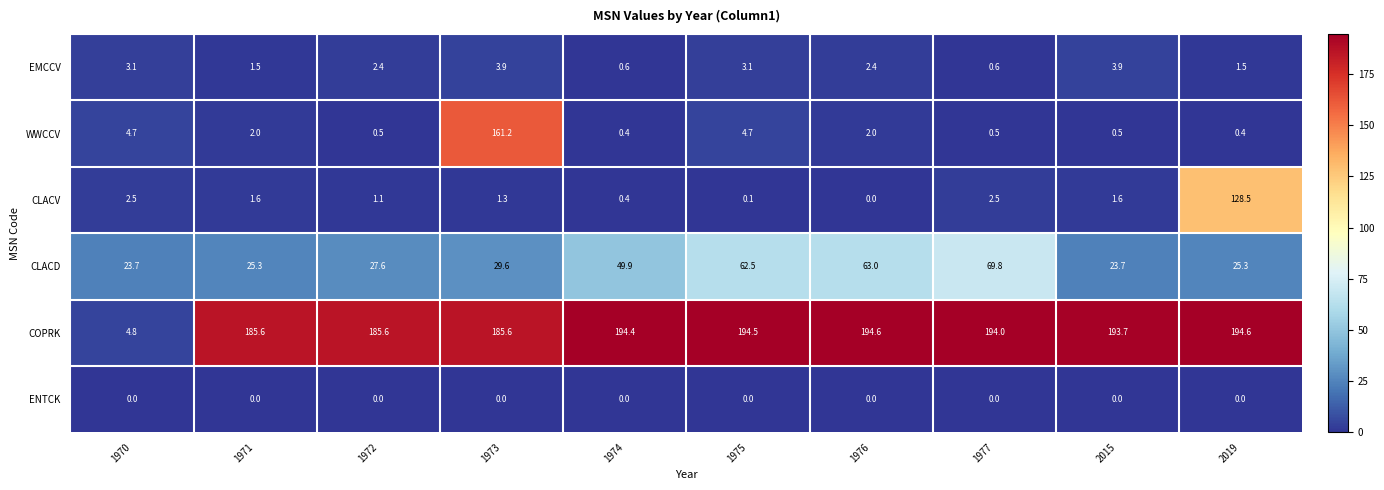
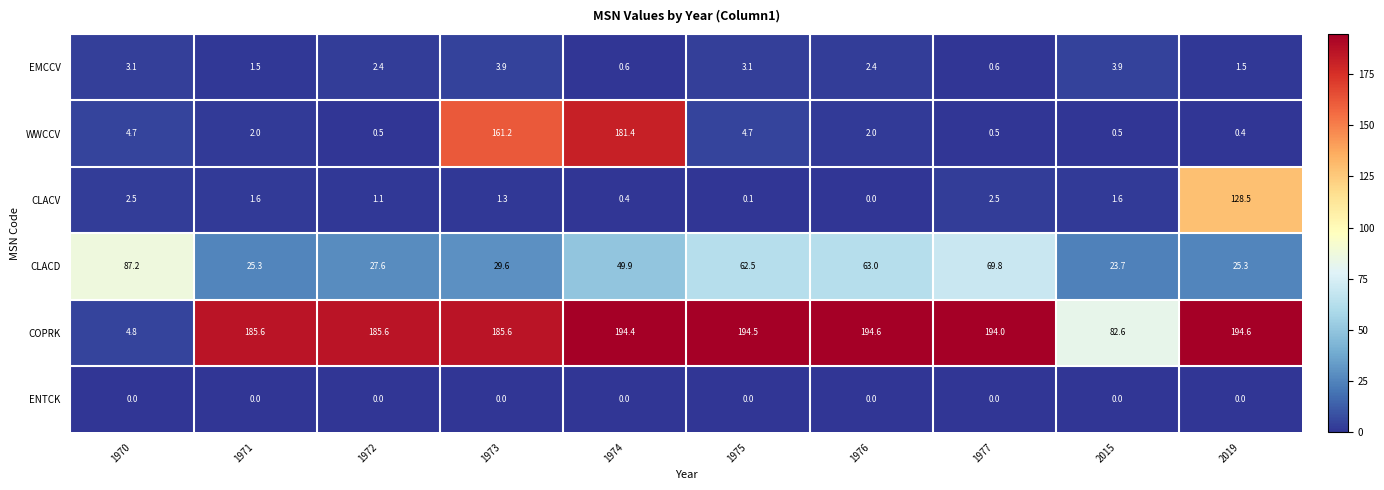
  {
    "EMCCV": {
      "1970": 3.1,
      "1971": 1.5,
      "1972": 2.4,
      "1973": 3.9,
      "1974": 0.6,
      "1975": 3.1,
      "1976": 2.4,
      "1977": 0.6,
      "2015": 3.9,
      "2019": 1.5
    },
    "WWCCV": {
      "1970": 4.7,
      "1971": 2.0,
      "1972": 0.5,
      "1973": 161.2,
-     "1974": 0.4,
+     "1974": 181.4,
      "1975": 4.7,
      "1976": 2.0,
      "1977": 0.5,
      "2015": 0.5,
      "2019": 0.4
    },
    "CLACV": {
      "1970": 2.5,
      "1971": 1.6,
      "1972": 1.1,
      "1973": 1.3,
      "1974": 0.4,
      "1975": 0.1,
      "1976": 0.0,
      "1977": 2.5,
      "2015": 1.6,
      "2019": 128.5
    },
    "CLACD": {
-     "1970": 23.7,
+     "1970": 87.2,
      "1971": 25.3,
      "1972": 27.6,
      "1973": 29.6,
      "1974": 49.9,
      "1975": 62.5,
      "1976": 63.0,
      "1977": 69.8,
      "2015": 23.7,
      "2019": 25.3
    },
    "COPRK": {
      "1970": 4.8,
      "1971": 185.6,
      "1972": 185.6,
      "1973": 185.6,
      "1974": 194.4,
      "1975": 194.5,
      "1976": 194.6,
      "1977": 194.0,
-     "2015": 193.7,
+     "2015": 82.6,
      "2019": 194.6
    },
    "ENTCK": {
      "1970": 0.0,
      "1971": 0.0,
      "1972": 0.0,
      "1973": 0.0,
      "1974": 0.0,
      "1975": 0.0,
      "1976": 0.0,
      "1977": 0.0,
      "2015": 0.0,
      "2019": 0.0
    }
  }
